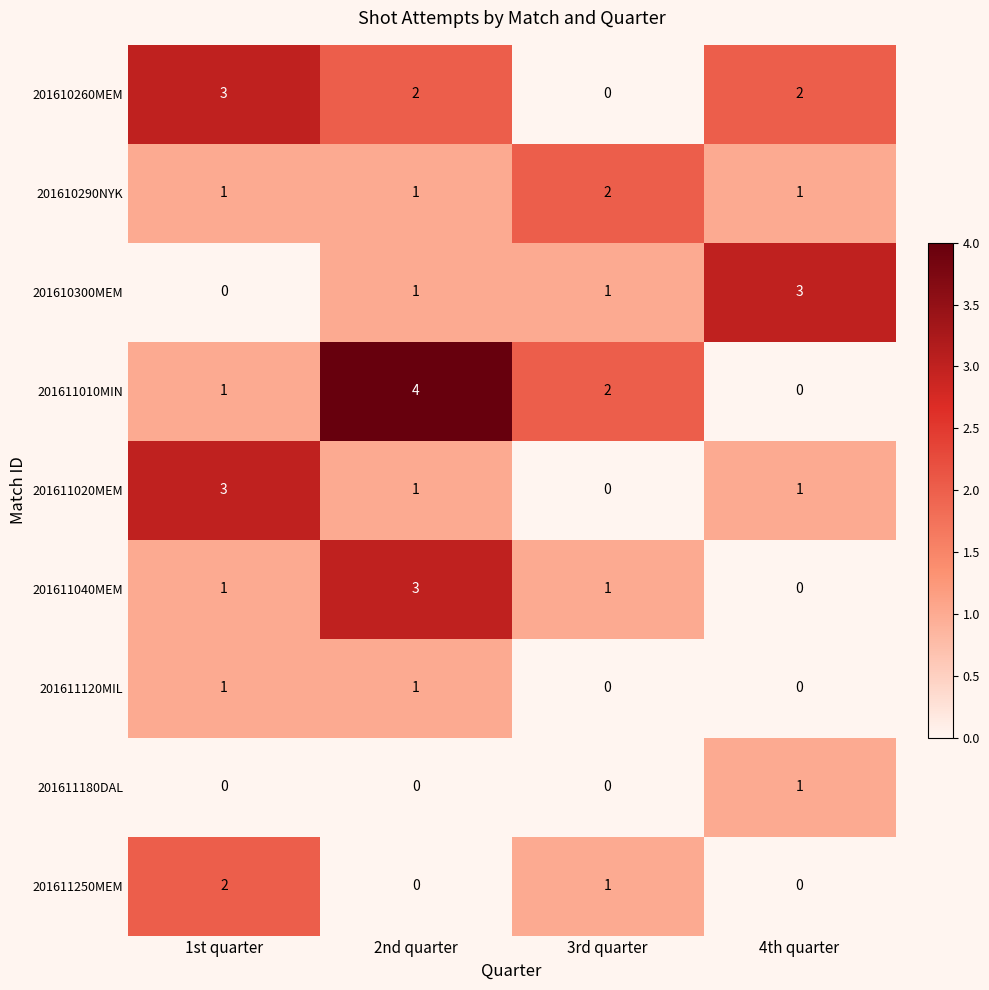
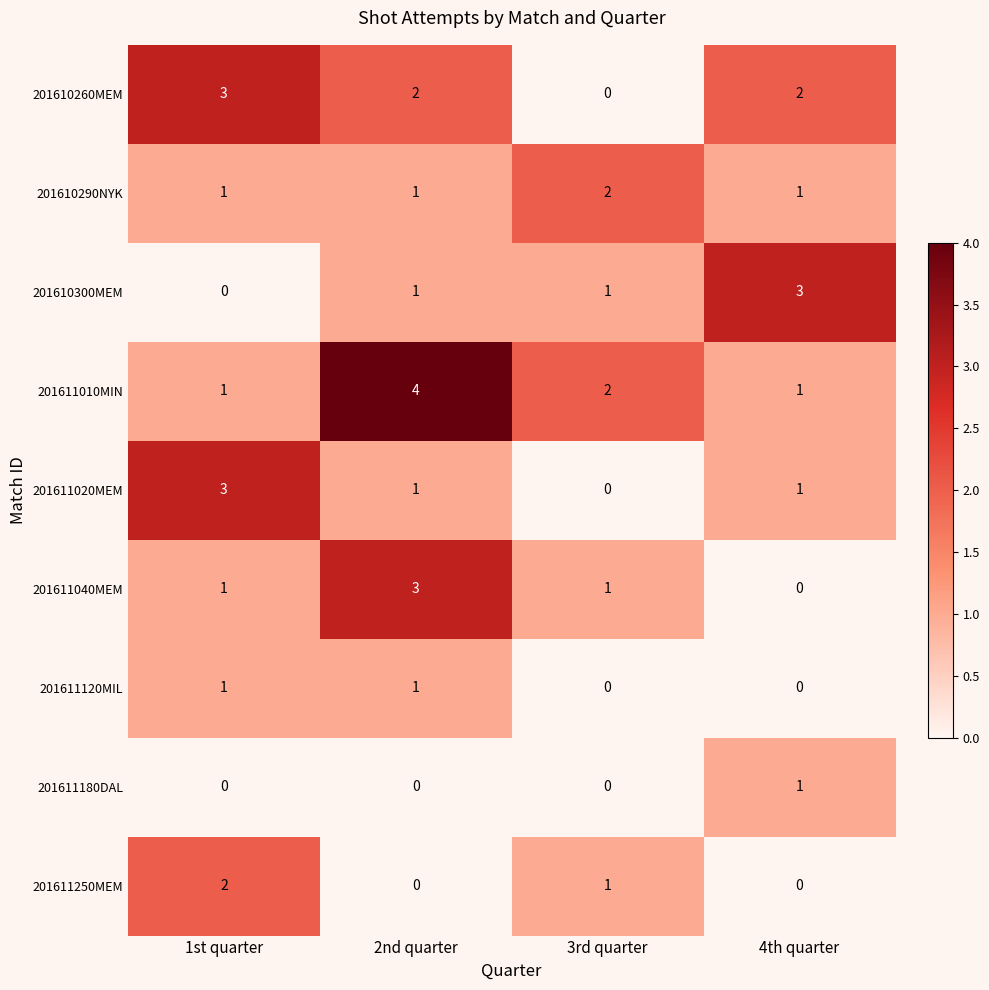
  {
    "201610260MEM": {
      "1st quarter": 3,
      "2nd quarter": 2,
      "3rd quarter": 0,
      "4th quarter": 2
    },
    "201610290NYK": {
      "1st quarter": 1,
      "2nd quarter": 1,
      "3rd quarter": 2,
      "4th quarter": 1
    },
    "201610300MEM": {
      "1st quarter": 0,
      "2nd quarter": 1,
      "3rd quarter": 1,
      "4th quarter": 3
    },
    "201611010MIN": {
      "1st quarter": 1,
      "2nd quarter": 4,
      "3rd quarter": 2,
-     "4th quarter": 0
+     "4th quarter": 1
    },
    "201611020MEM": {
      "1st quarter": 3,
      "2nd quarter": 1,
      "3rd quarter": 0,
      "4th quarter": 1
    },
    "201611040MEM": {
      "1st quarter": 1,
      "2nd quarter": 3,
      "3rd quarter": 1,
      "4th quarter": 0
    },
    "201611120MIL": {
      "1st quarter": 1,
      "2nd quarter": 1,
      "3rd quarter": 0,
      "4th quarter": 0
    },
    "201611180DAL": {
      "1st quarter": 0,
      "2nd quarter": 0,
      "3rd quarter": 0,
      "4th quarter": 1
    },
    "201611250MEM": {
      "1st quarter": 2,
      "2nd quarter": 0,
      "3rd quarter": 1,
      "4th quarter": 0
    }
  }
